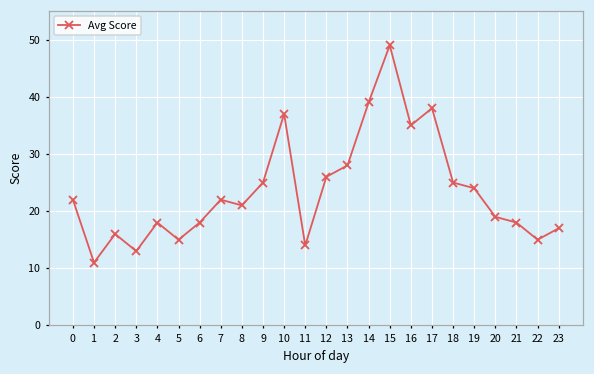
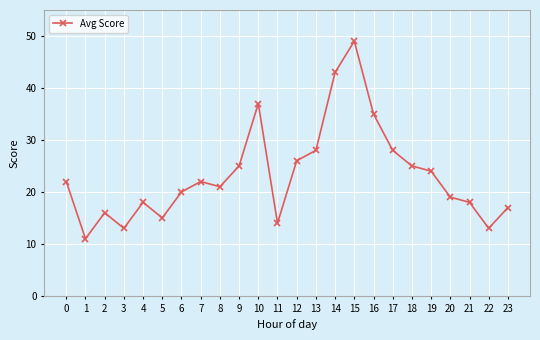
  {
    "0": 22,
    "1": 11,
    "2": 16,
    "3": 13,
    "4": 18,
    "5": 15,
-   "6": 18,
+   "6": 20,
    "7": 22,
    "8": 21,
    "9": 25,
    "10": 37,
    "11": 14,
    "12": 26,
    "13": 28,
-   "14": 39,
+   "14": 43,
    "15": 49,
    "16": 35,
-   "17": 38,
+   "17": 28,
    "18": 25,
    "19": 24,
    "20": 19,
    "21": 18,
-   "22": 15,
+   "22": 13,
    "23": 17
  }
